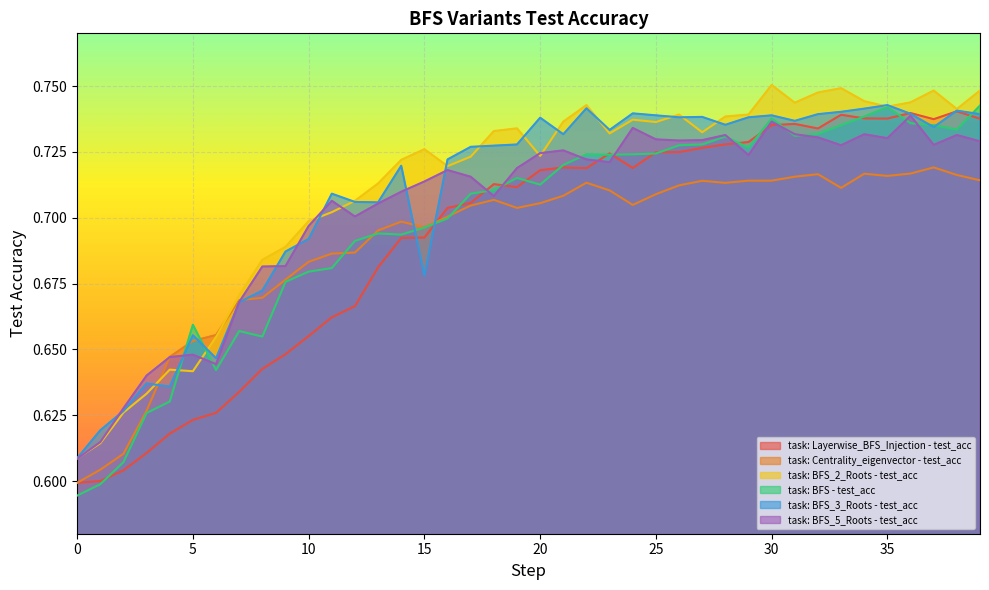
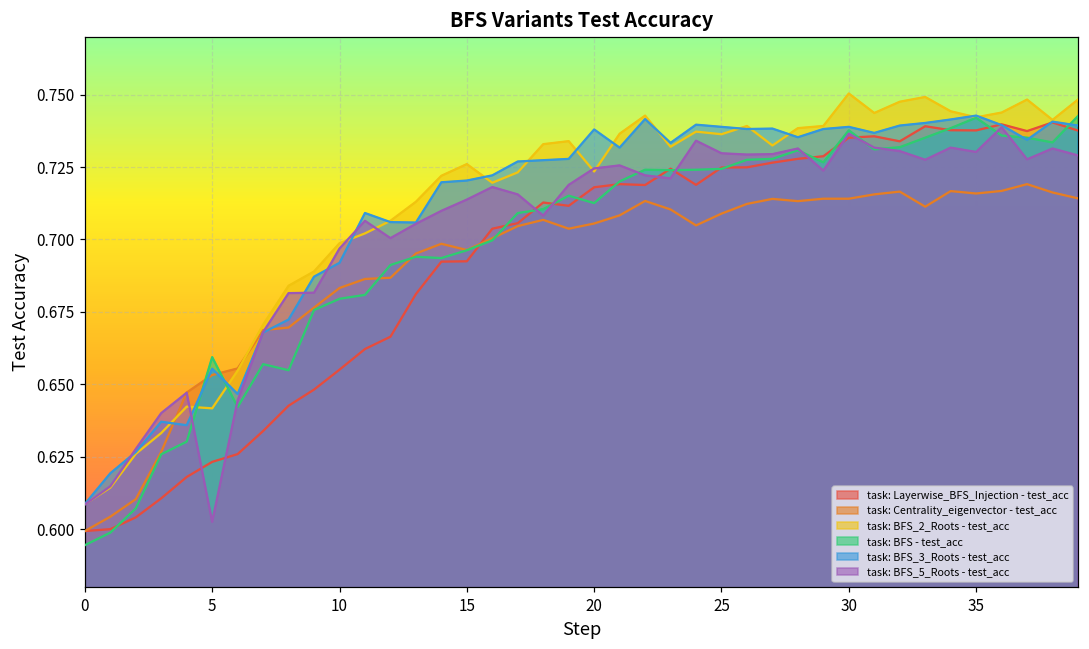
  {
    "task: BFS_2_Roots - test_acc": {
      "5": 0.642,
      "10": 0.699,
      "15": 0.726,
      "20": 0.723,
      "25": 0.736,
      "30": 0.750
    },
    "task: BFS - test_acc": {
      "0": 0.594,
      "5": 0.659,
      "10": 0.680,
      "20": 0.713,
      "30": 0.738
    },
    "task: BFS_3_Roots - test_acc": {
      "5": 0.655,
      "10": 0.692,
-     "15": 0.678,
+     "15": 0.720,
      "20": 0.738,
      "25": 0.739,
      "30": 0.739
    },
    "task: BFS_5_Roots - test_acc": {
-     "5": 0.648,
+     "5": 0.603,
      "10": 0.697,
      "15": 0.714,
      "20": 0.725,
      "25": 0.730,
      "30": 0.736,
      "35": 0.730
    }
  }
